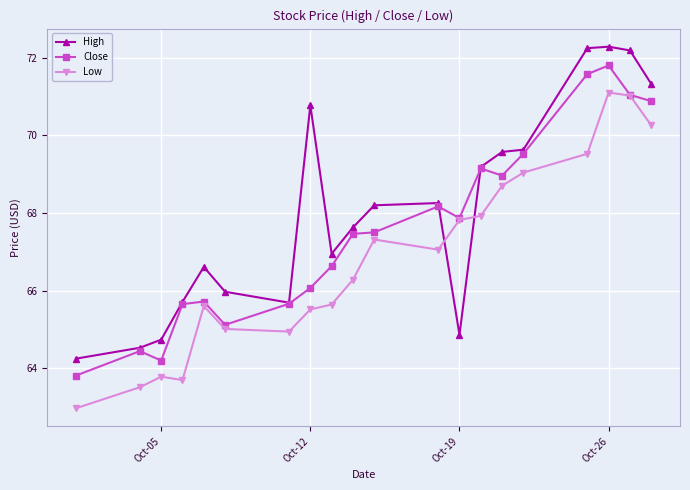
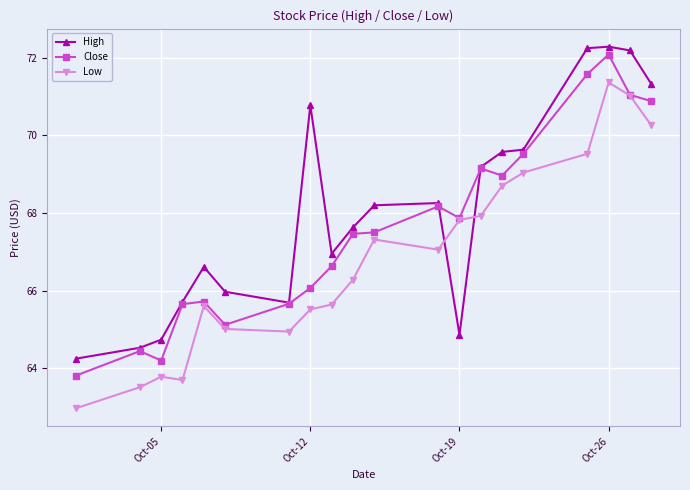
  {
    "High": {
      "Oct-05": 64.7,
      "Oct-12": 70.8,
      "Oct-19": 64.9,
      "Oct-26": 72.3
    },
    "Close": {
      "Oct-05": 64.2,
      "Oct-12": 66.1,
-     "Oct-26": 71.8
+     "Oct-26": 72.1
    },
    "Low": {
      "Oct-05": 63.8,
      "Oct-12": 65.5,
-     "Oct-26": 71.1
+     "Oct-26": 71.4
    }
  }
